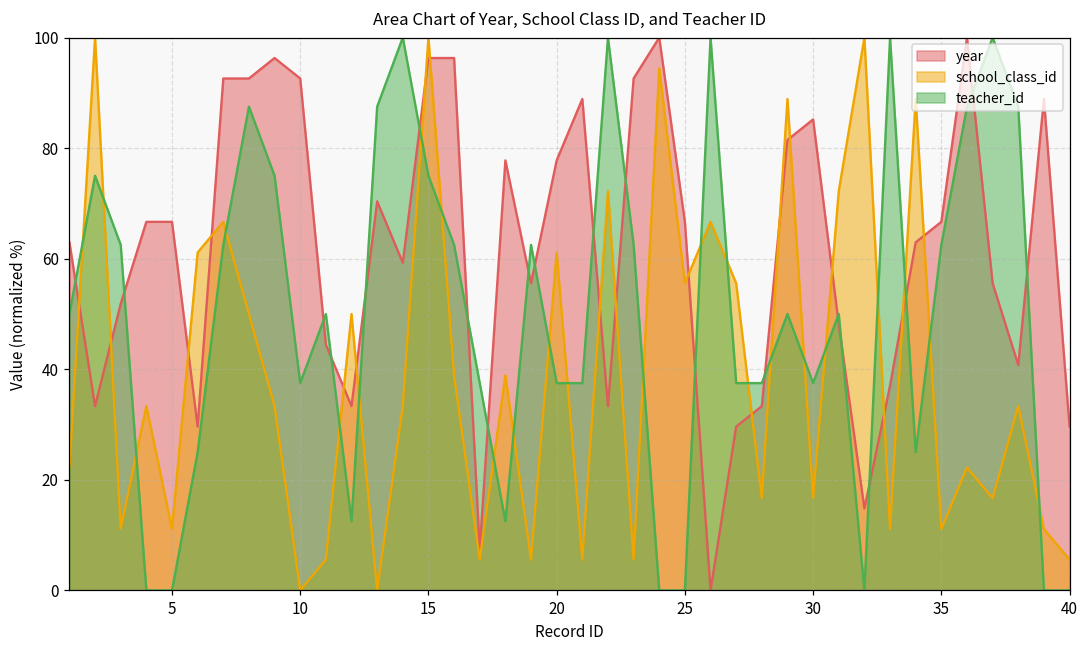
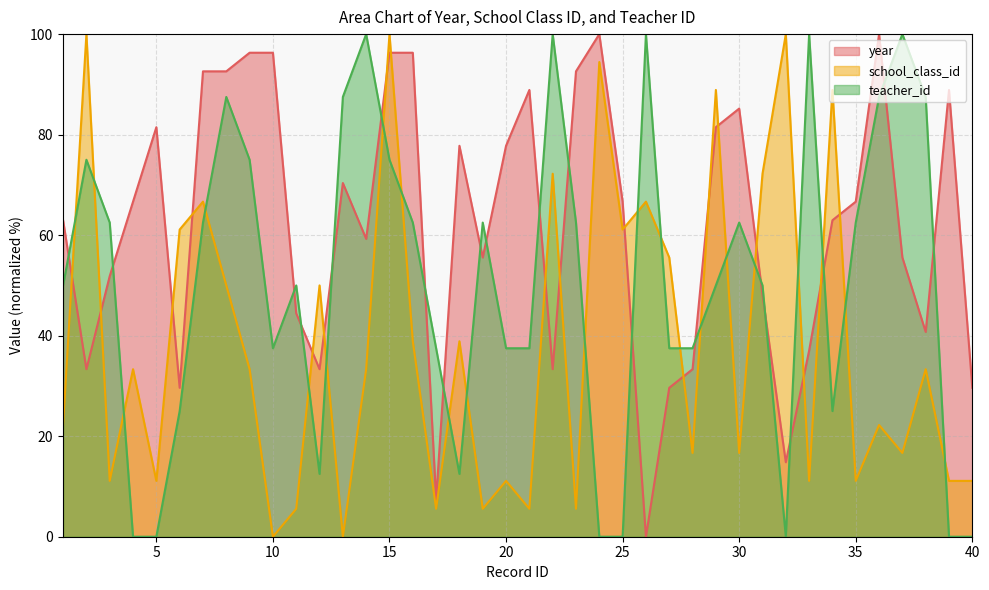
  {
    "year": {
-     "5": 67,
-     "10": 93,
+     "5": 81,
+     "10": 96,
      "15": 96,
      "20": 78,
      "25": 67,
      "30": 85,
      "35": 67,
      "40": 30
    },
    "school_class_id": {
      "5": 11,
      "10": 0,
      "15": 100,
-     "20": 61,
-     "25": 56,
+     "20": 11,
+     "25": 61,
      "30": 17,
      "35": 11,
-     "40": 6
+     "40": 11
    },
    "teacher_id": {
      "5": 0,
      "10": 38,
      "15": 75,
      "20": 38,
      "25": 0,
-     "30": 38,
+     "30": 63,
      "35": 63,
      "40": 0
    }
  }
